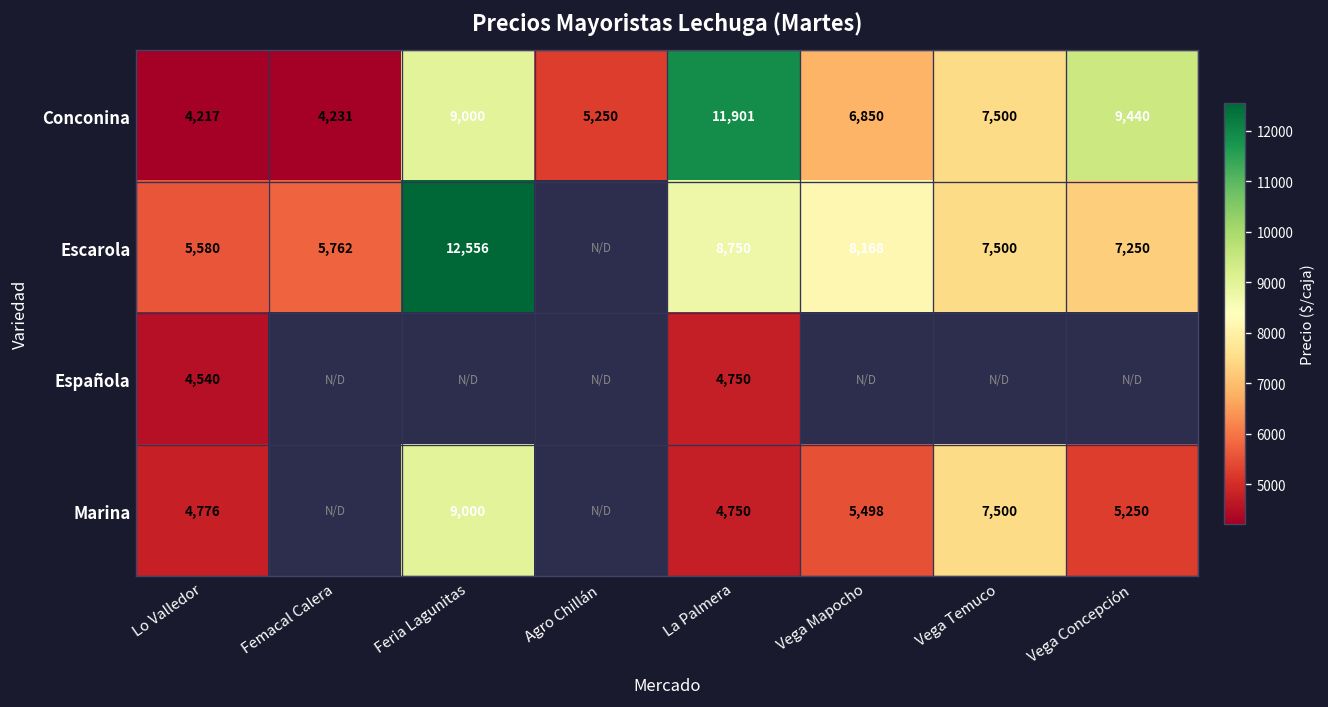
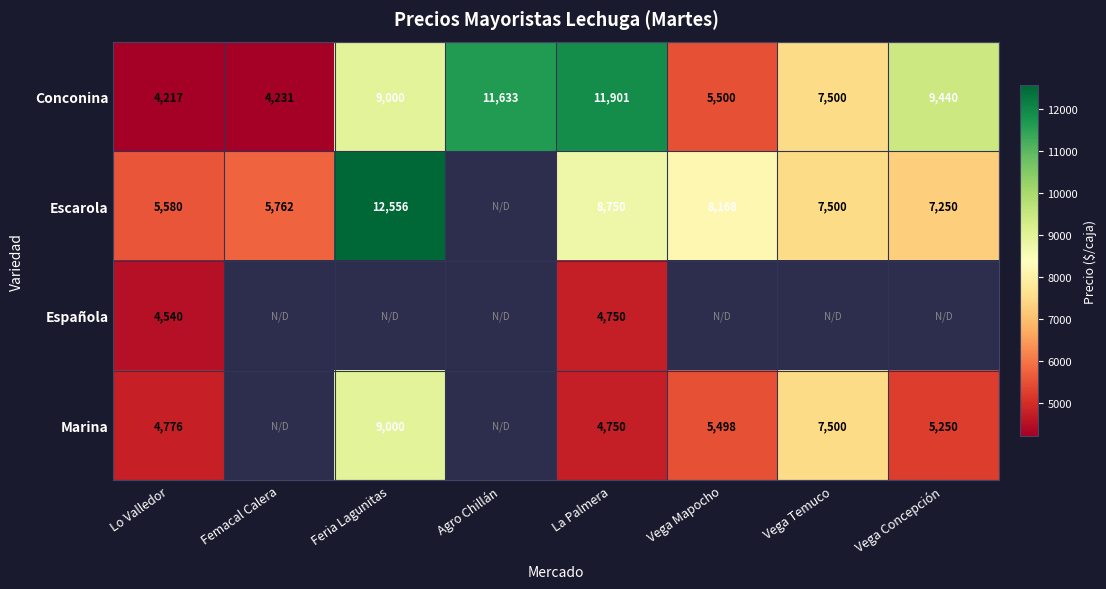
  {
    "Conconina": {
      "Lo Valledor": "4,217",
      "Femacal Calera": "4,231",
      "Feria Lagunitas": "9,000",
-     "Agro Chillán": "5,250",
+     "Agro Chillán": "11,633",
      "La Palmera": "11,901",
-     "Vega Mapocho": "6,850",
+     "Vega Mapocho": "5,500",
      "Vega Temuco": "7,500",
      "Vega Concepción": "9,440"
    },
    "Escarola": {
      "Lo Valledor": "5,580",
      "Femacal Calera": "5,762",
      "Feria Lagunitas": "12,556",
      "La Palmera": "8,750",
      "Vega Mapocho": "8,168",
      "Vega Temuco": "7,500",
      "Vega Concepción": "7,250"
    },
    "Española": {
      "Lo Valledor": "4,540",
      "La Palmera": "4,750"
    },
    "Marina": {
      "Lo Valledor": "4,776",
      "Feria Lagunitas": "9,000",
      "La Palmera": "4,750",
      "Vega Mapocho": "5,498",
      "Vega Temuco": "7,500",
      "Vega Concepción": "5,250"
    }
  }
